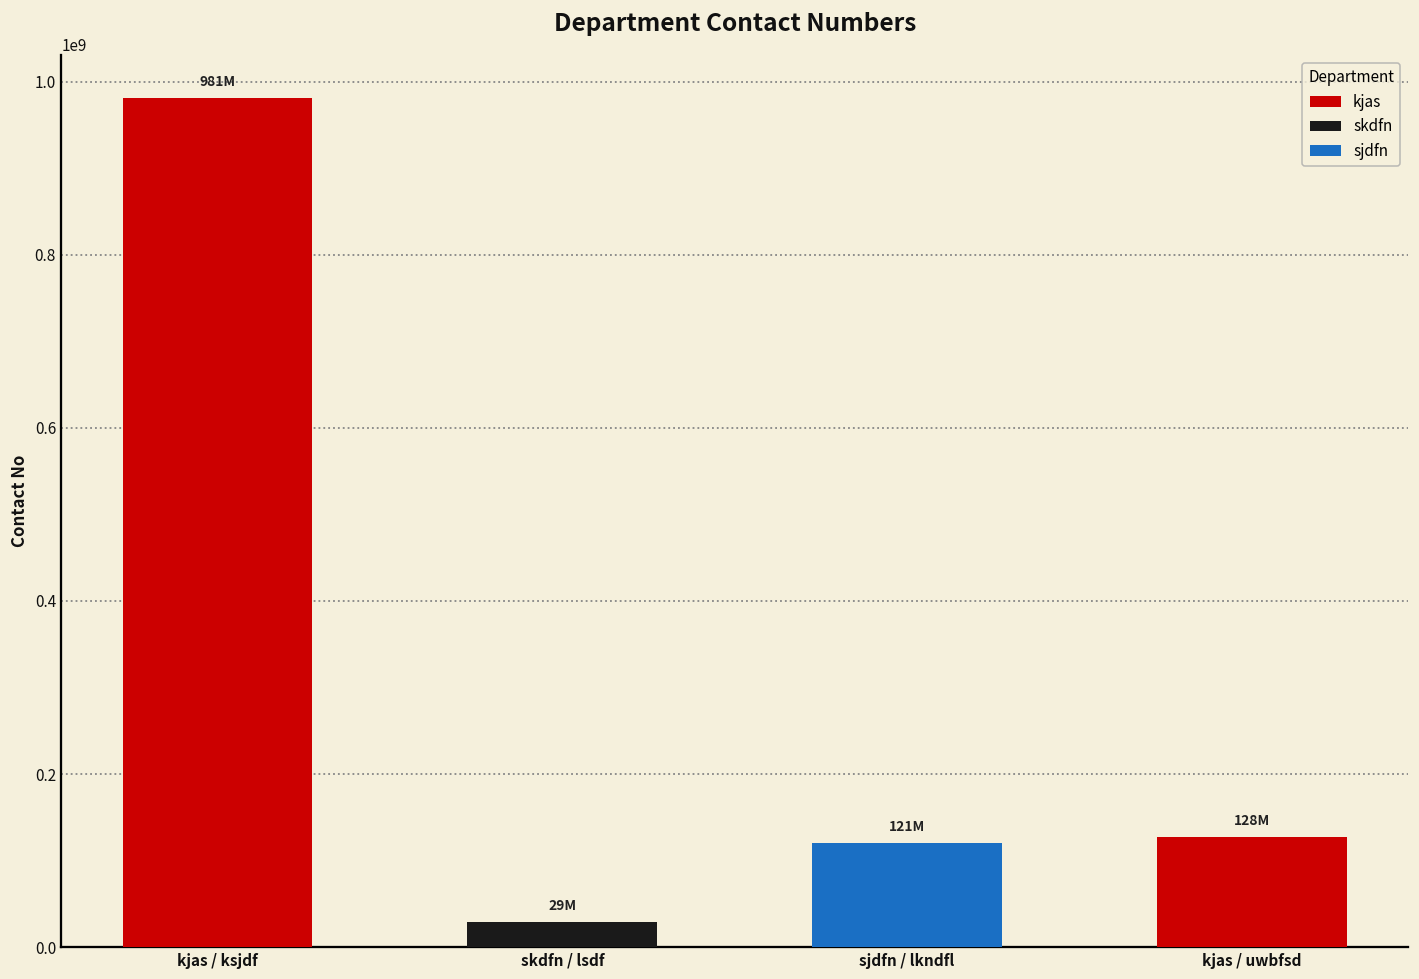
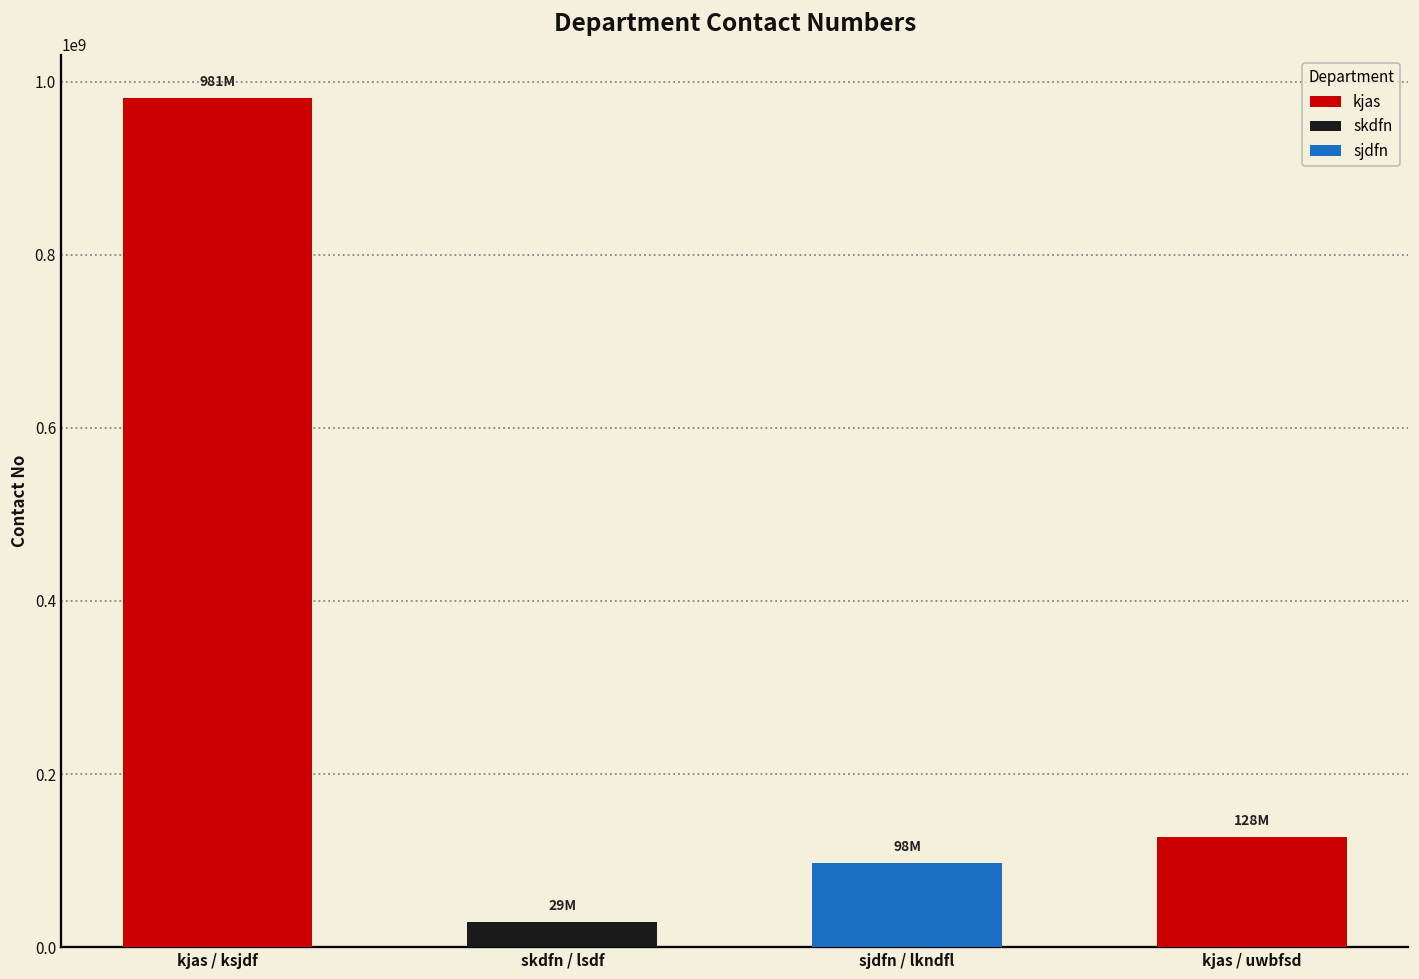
  {
    "kjas / ksjdf": "981M",
    "skdfn / lsdf": "29M",
-   "sjdfn / lkndfl": "121M",
+   "sjdfn / lkndfl": "98M",
    "kjas / uwbfsd": "128M"
  }
